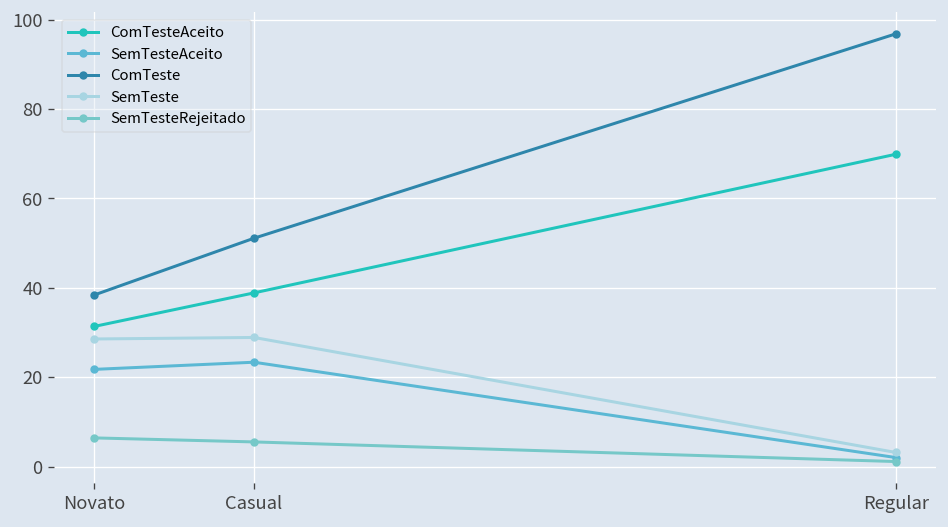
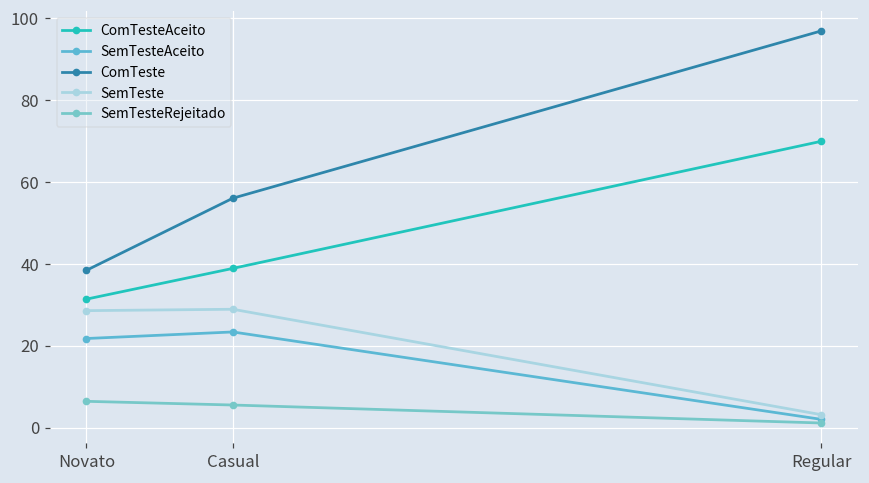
  {
    "ComTesteAceito": {
      "Novato": 31,
      "Casual": 39,
      "Regular": 70
    },
    "ComTeste": {
      "Novato": 38,
-     "Casual": 51,
+     "Casual": 56,
      "Regular": 97
    }
  }
